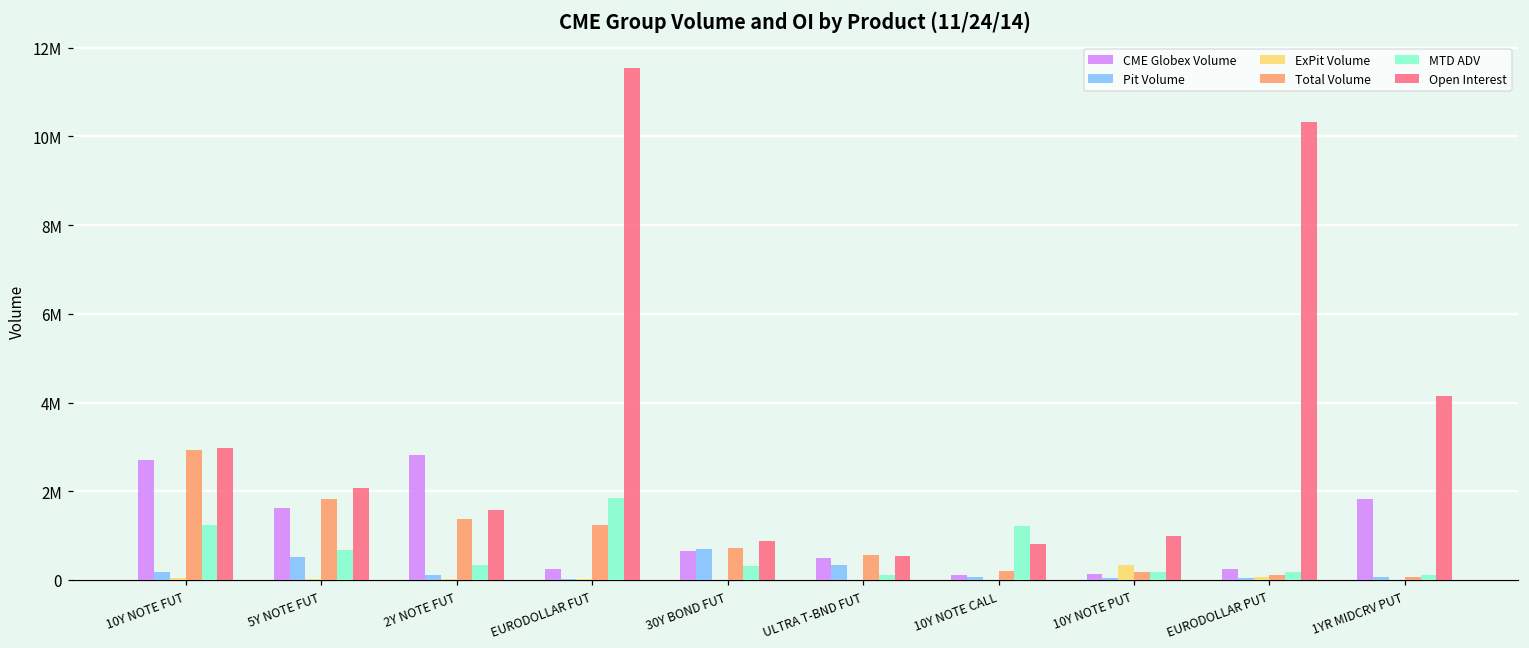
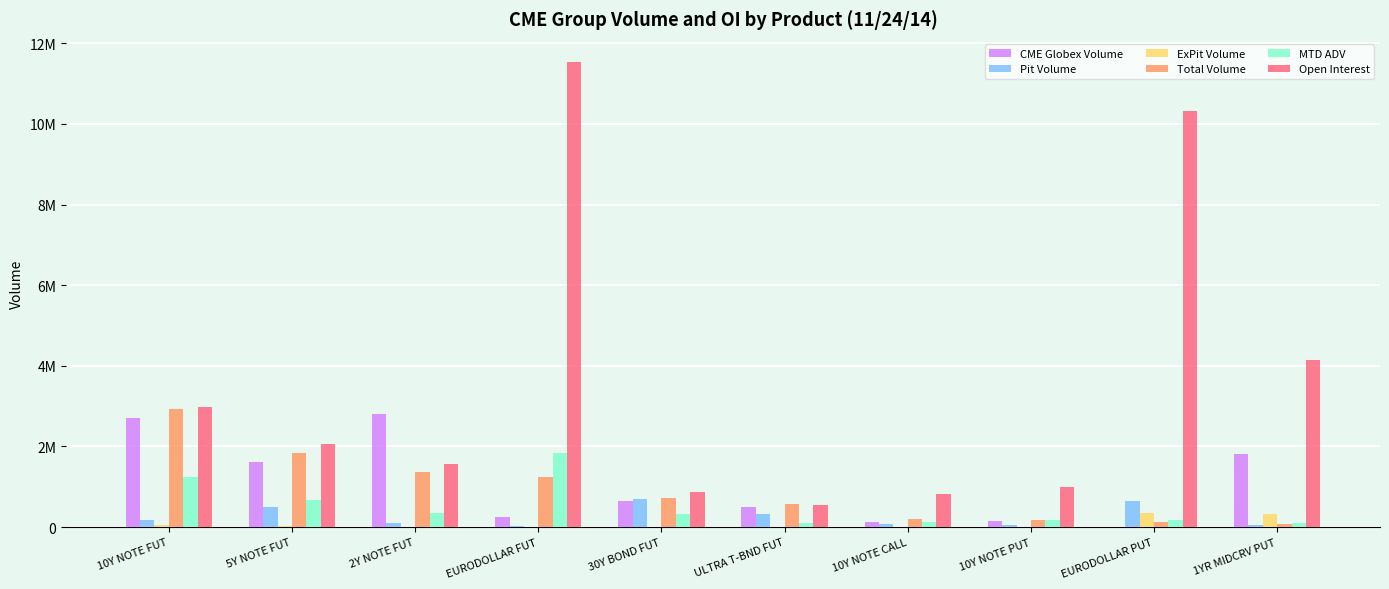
  {
    "CME Globex Volume": {
      "10Y NOTE FUT": 2700000,
      "5Y NOTE FUT": 1600000,
      "2Y NOTE FUT": 2800000,
      "EURODOLLAR FUT": 200000,
      "30Y BOND FUT": 600000,
      "ULTRA T-BND FUT": 500000,
      "10Y NOTE CALL": 100000,
      "10Y NOTE PUT": 100000,
-     "EURODOLLAR PUT": 200000,
+     "EURODOLLAR PUT": 0,
      "1YR MIDCRV PUT": 1800000
    },
    "Pit Volume": {
      "10Y NOTE FUT": 200000,
      "5Y NOTE FUT": 500000,
      "2Y NOTE FUT": 100000,
      "30Y BOND FUT": 700000,
      "ULTRA T-BND FUT": 300000,
      "10Y NOTE CALL": 100000,
-     "EURODOLLAR PUT": 100000
+     "EURODOLLAR PUT": 600000
    },
    "ExPit Volume": {
      "10Y NOTE CALL": 0,
-     "10Y NOTE PUT": 300000,
-     "EURODOLLAR PUT": 100000,
-     "1YR MIDCRV PUT": 0
+     "10Y NOTE PUT": 0,
+     "EURODOLLAR PUT": 400000,
+     "1YR MIDCRV PUT": 300000
    },
    "MTD ADV": {
      "10Y NOTE FUT": 1200000,
      "5Y NOTE FUT": 700000,
      "2Y NOTE FUT": 300000,
      "EURODOLLAR FUT": 1800000,
      "30Y BOND FUT": 300000,
      "ULTRA T-BND FUT": 100000,
-     "10Y NOTE CALL": 1200000,
+     "10Y NOTE CALL": 100000,
      "10Y NOTE PUT": 200000,
      "EURODOLLAR PUT": 200000,
      "1YR MIDCRV PUT": 100000
    }
  }
